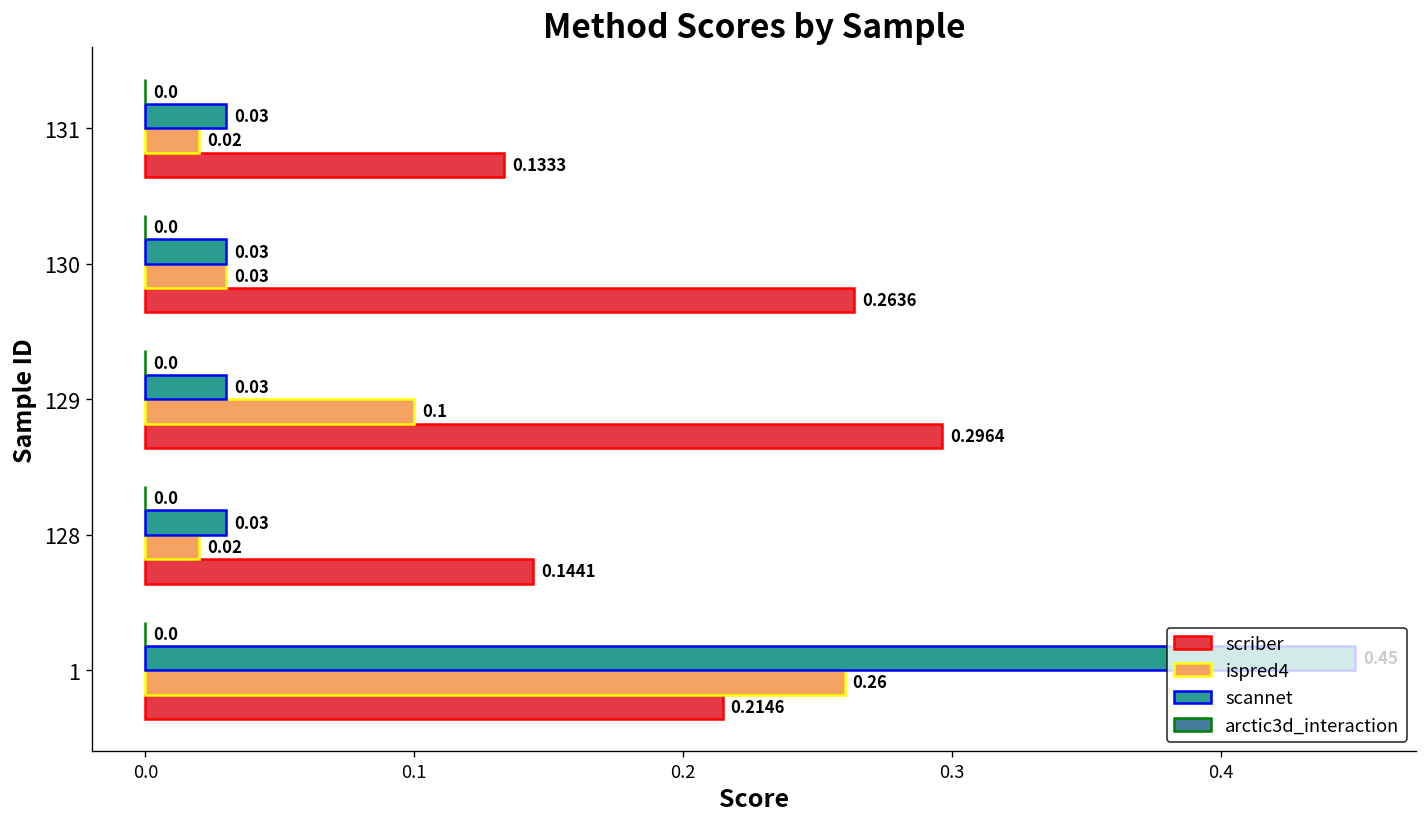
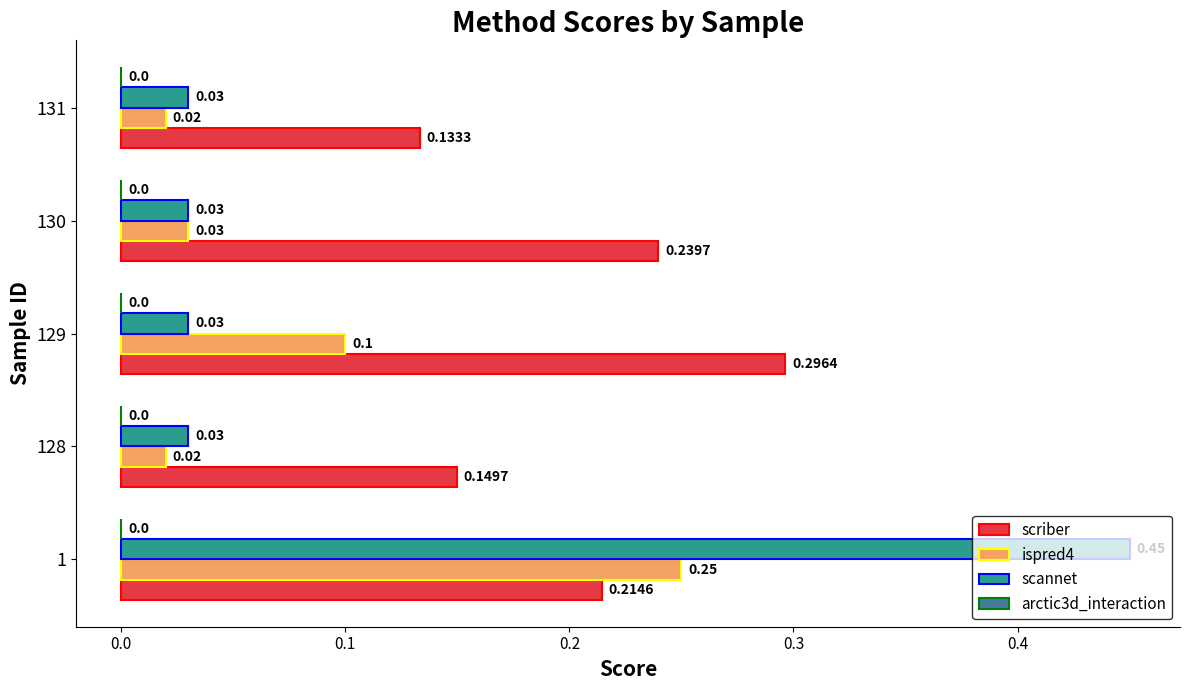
  {
    "scriber": {
      "131": 0.1333,
-     "130": 0.2636,
+     "130": 0.2397,
      "129": 0.2964,
-     "128": 0.1441,
+     "128": 0.1497,
      "1": 0.2146
    },
    "ispred4": {
      "131": 0.02,
      "130": 0.03,
      "129": 0.1,
      "128": 0.02,
-     "1": 0.26
+     "1": 0.25
    }
  }
